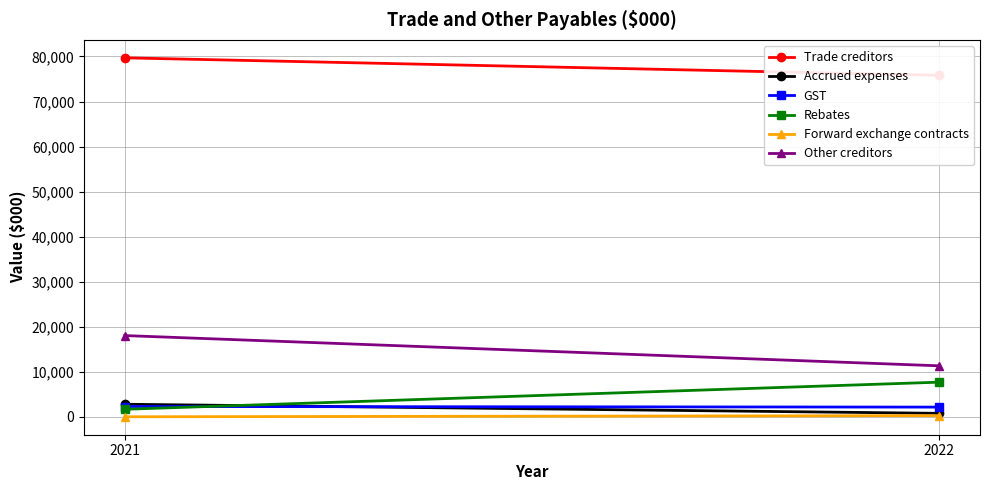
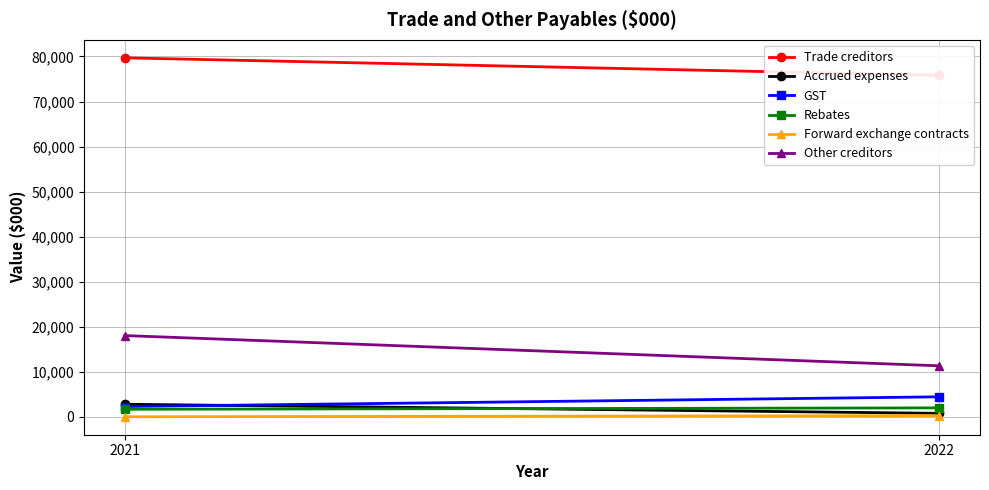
  {
    "Trade creditors": {
      "2021": "80,000"
    },
    "GST": {
-     "2022": "2,000"
+     "2022": "4,000"
    },
    "Rebates": {
      "2021": "2,000",
-     "2022": "8,000"
+     "2022": "2,000"
    },
    "Forward exchange contracts": {
      "2021": "0"
    },
    "Other creditors": {
      "2021": "18,000",
      "2022": "11,000"
    }
  }
